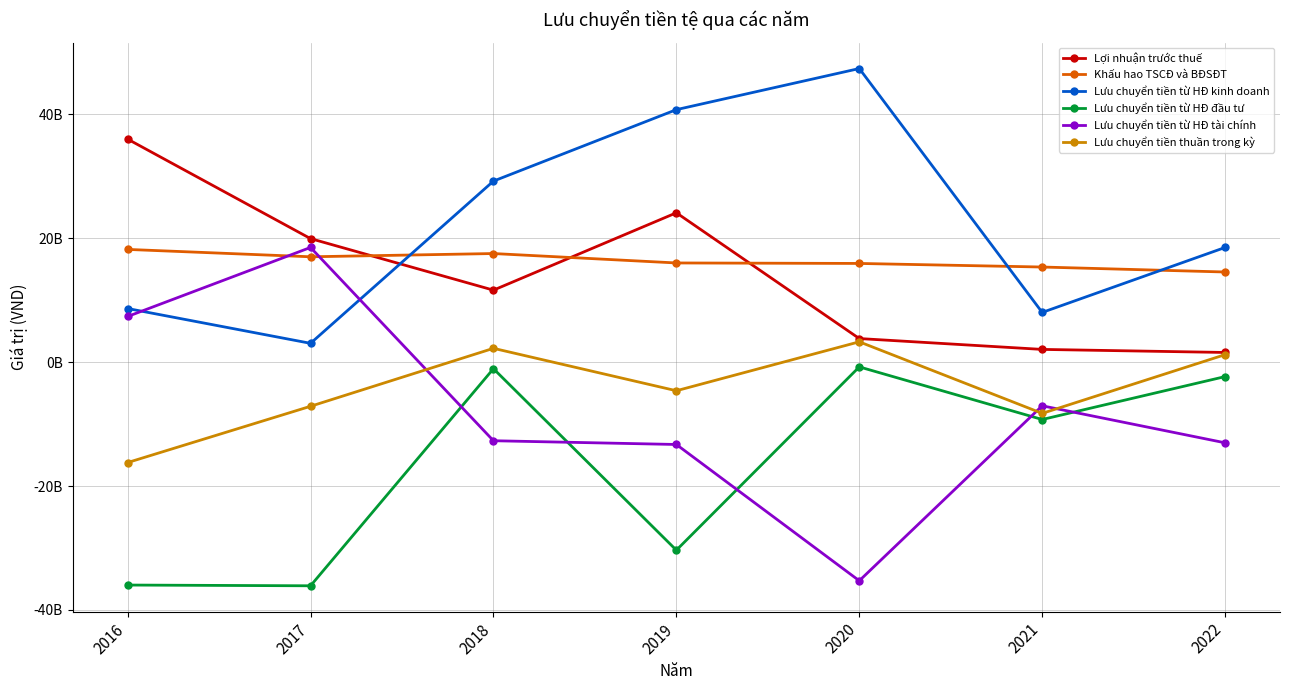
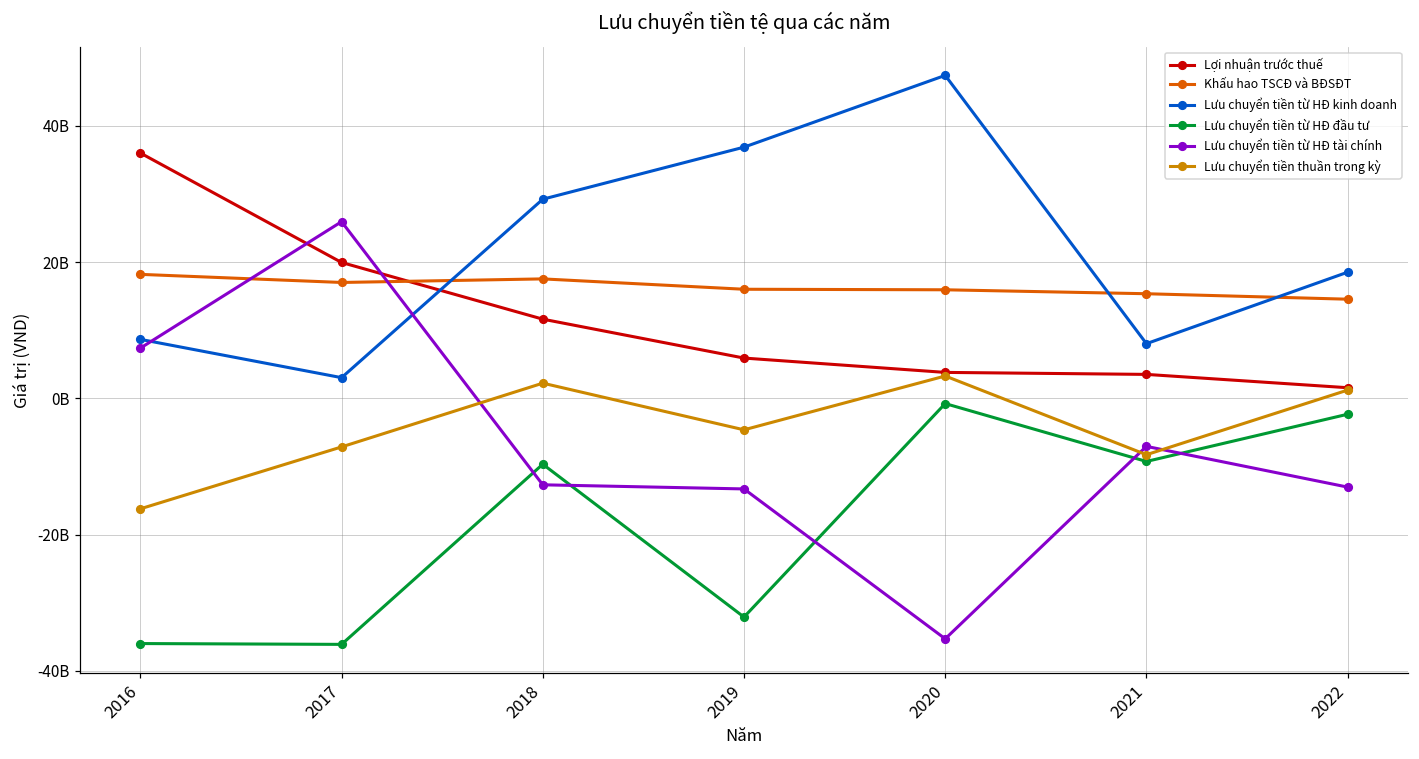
  {
    "Lợi nhuận trước thuế": {
      "2016": 36000000000,
      "2017": 20000000000,
      "2018": 12000000000,
-     "2019": 24000000000,
+     "2019": 6000000000,
      "2020": 4000000000,
-     "2021": 2000000000
+     "2021": 4000000000
    },
    "Lưu chuyển tiền từ HĐ kinh doanh": {
      "2016": 9000000000,
      "2017": 3000000000,
      "2018": 29000000000,
-     "2019": 41000000000,
+     "2019": 37000000000,
      "2020": 47000000000,
      "2021": 8000000000,
      "2022": 19000000000
    },
    "Lưu chuyển tiền từ HĐ đầu tư": {
      "2016": -36000000000,
      "2017": -36000000000,
-     "2018": -1000000000,
-     "2019": -30000000000,
+     "2018": -10000000000,
+     "2019": -32000000000,
      "2020": -1000000000,
      "2021": -9000000000,
      "2022": -2000000000
    },
    "Lưu chuyển tiền từ HĐ tài chính": {
      "2016": 7000000000,
-     "2017": 19000000000,
+     "2017": 26000000000,
      "2018": -13000000000,
      "2019": -13000000000,
      "2020": -35000000000,
      "2021": -7000000000,
      "2022": -13000000000
    }
  }
